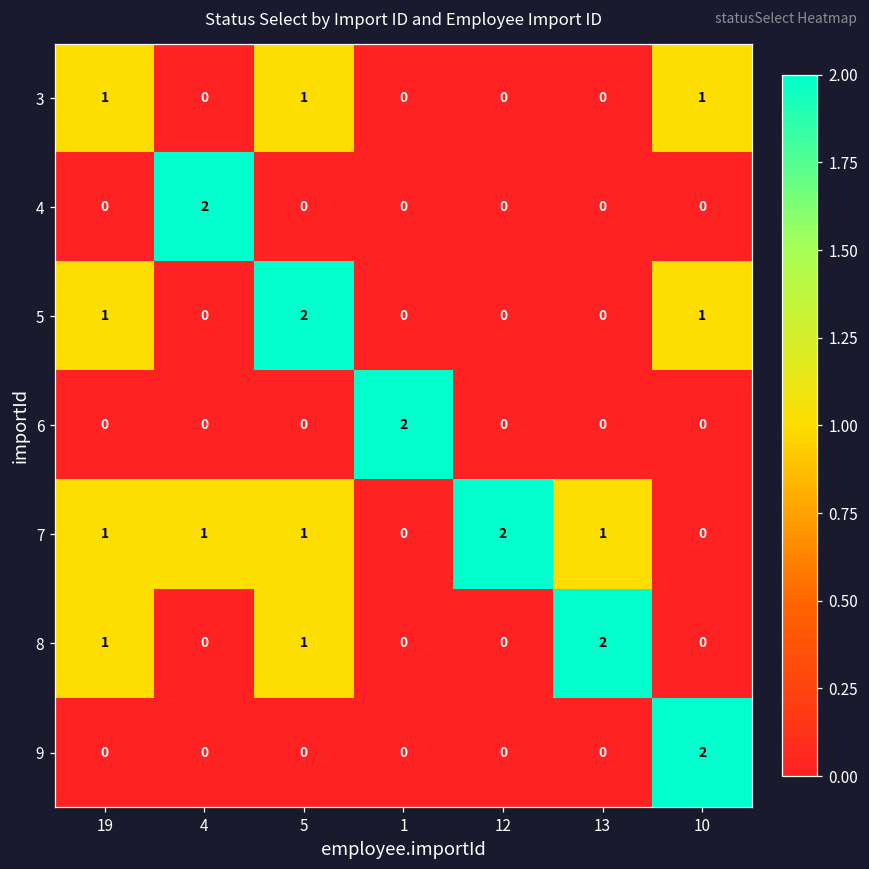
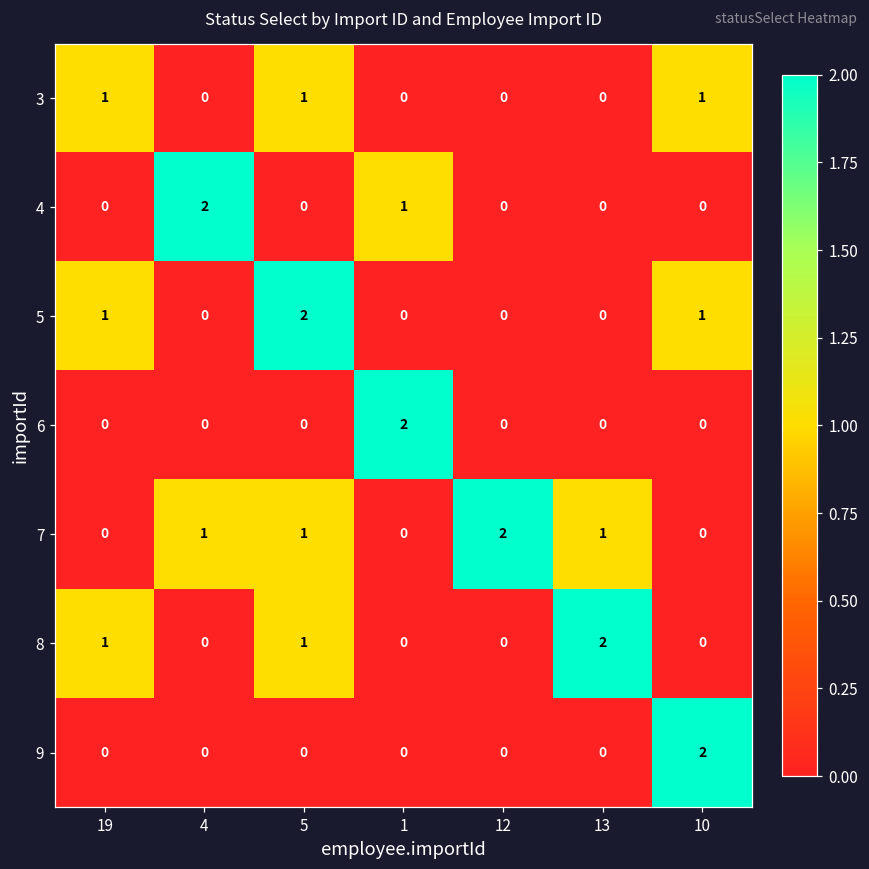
  {
    "3": {
      "19": 1,
      "4": 0,
      "5": 1,
      "1": 0,
      "12": 0,
      "13": 0,
      "10": 1
    },
    "4": {
      "19": 0,
      "4": 2,
      "5": 0,
-     "1": 0,
+     "1": 1,
      "12": 0,
      "13": 0,
      "10": 0
    },
    "5": {
      "19": 1,
      "4": 0,
      "5": 2,
      "1": 0,
      "12": 0,
      "13": 0,
      "10": 1
    },
    "6": {
      "19": 0,
      "4": 0,
      "5": 0,
      "1": 2,
      "12": 0,
      "13": 0,
      "10": 0
    },
    "7": {
-     "19": 1,
+     "19": 0,
      "4": 1,
      "5": 1,
      "1": 0,
      "12": 2,
      "13": 1,
      "10": 0
    },
    "8": {
      "19": 1,
      "4": 0,
      "5": 1,
      "1": 0,
      "12": 0,
      "13": 2,
      "10": 0
    },
    "9": {
      "19": 0,
      "4": 0,
      "5": 0,
      "1": 0,
      "12": 0,
      "13": 0,
      "10": 2
    }
  }
